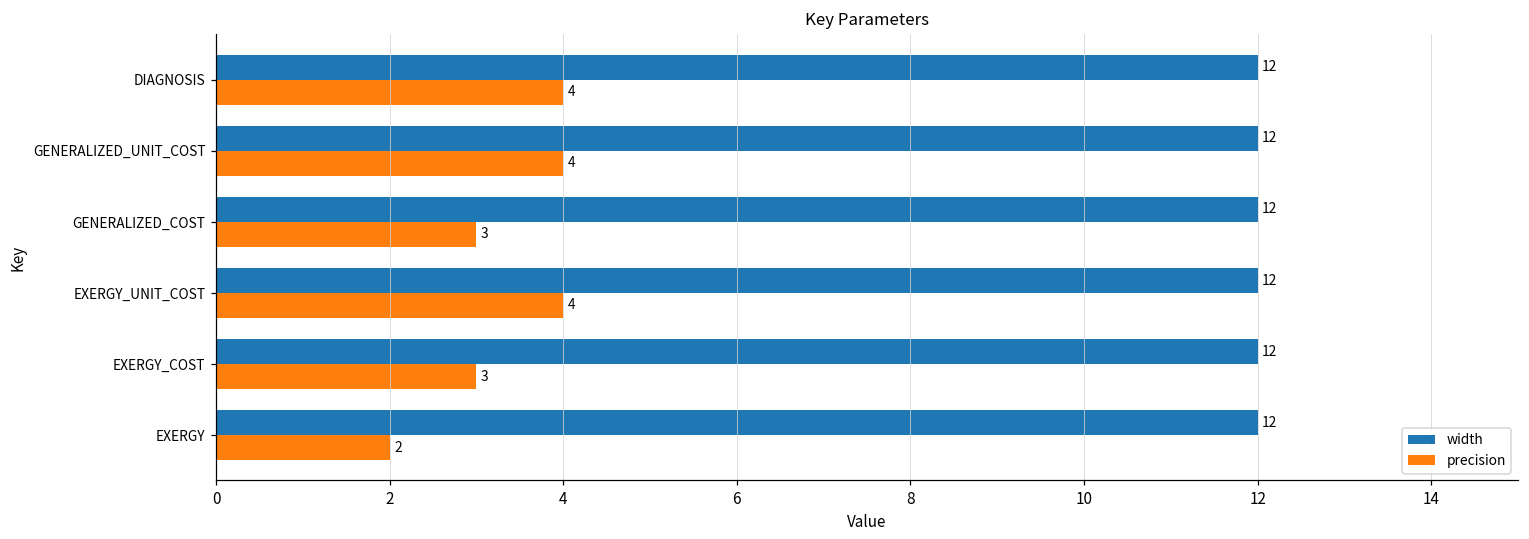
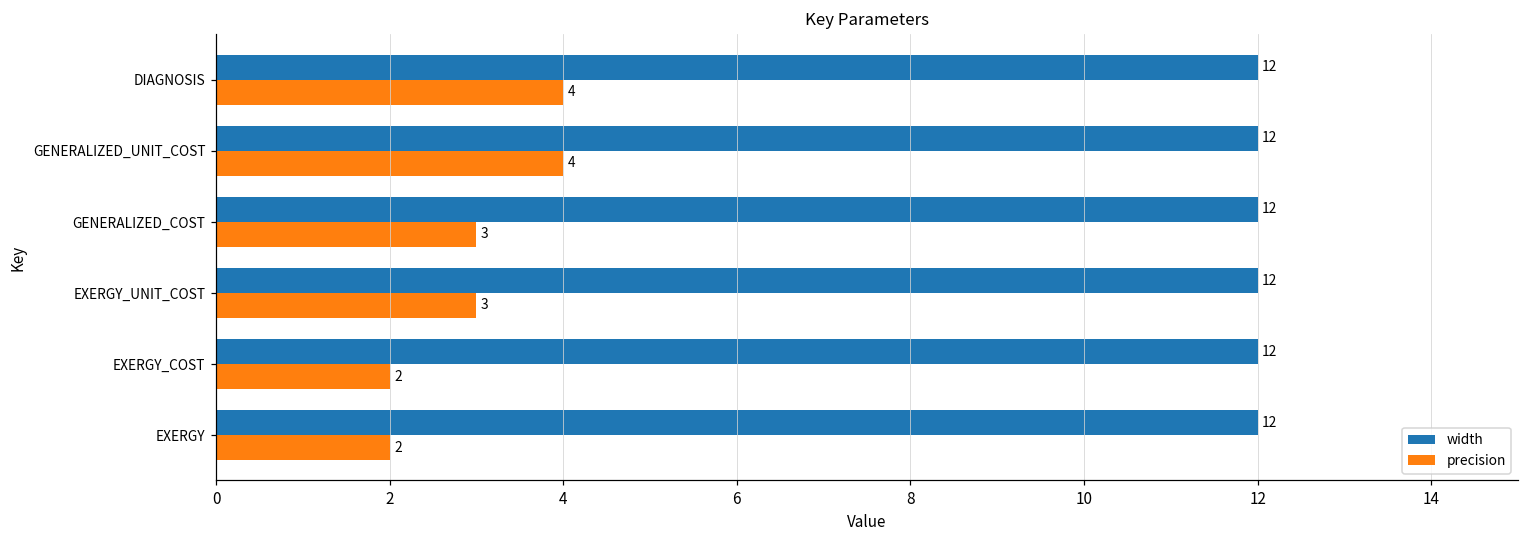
  {
    "width": {
      "DIAGNOSIS": 12,
      "GENERALIZED_UNIT_COST": 12,
      "GENERALIZED_COST": 12,
      "EXERGY_UNIT_COST": 12,
      "EXERGY_COST": 12,
      "EXERGY": 12
    },
    "precision": {
      "DIAGNOSIS": 4,
      "GENERALIZED_UNIT_COST": 4,
      "GENERALIZED_COST": 3,
-     "EXERGY_UNIT_COST": 4,
-     "EXERGY_COST": 3,
+     "EXERGY_UNIT_COST": 3,
+     "EXERGY_COST": 2,
      "EXERGY": 2
    }
  }
